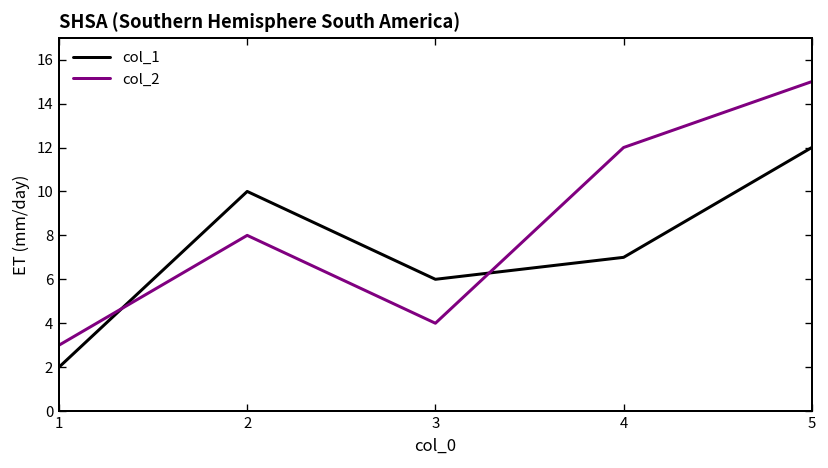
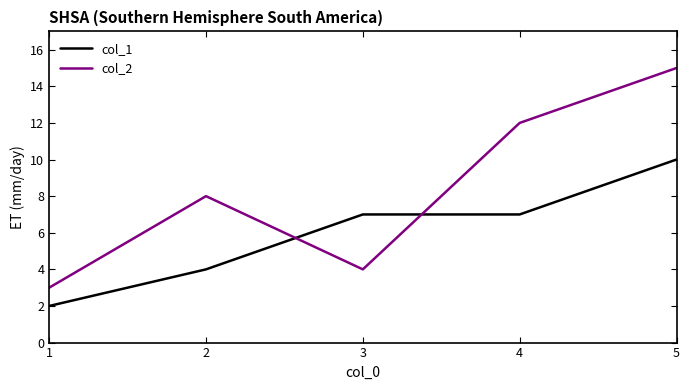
  {
    "col_1": {
      "1": 2,
-     "2": 10,
-     "3": 6,
+     "2": 4,
+     "3": 7,
      "4": 7,
-     "5": 12
+     "5": 10
    },
    "col_2": {
      "1": 3,
      "2": 8,
      "3": 4,
      "4": 12,
      "5": 15
    }
  }
